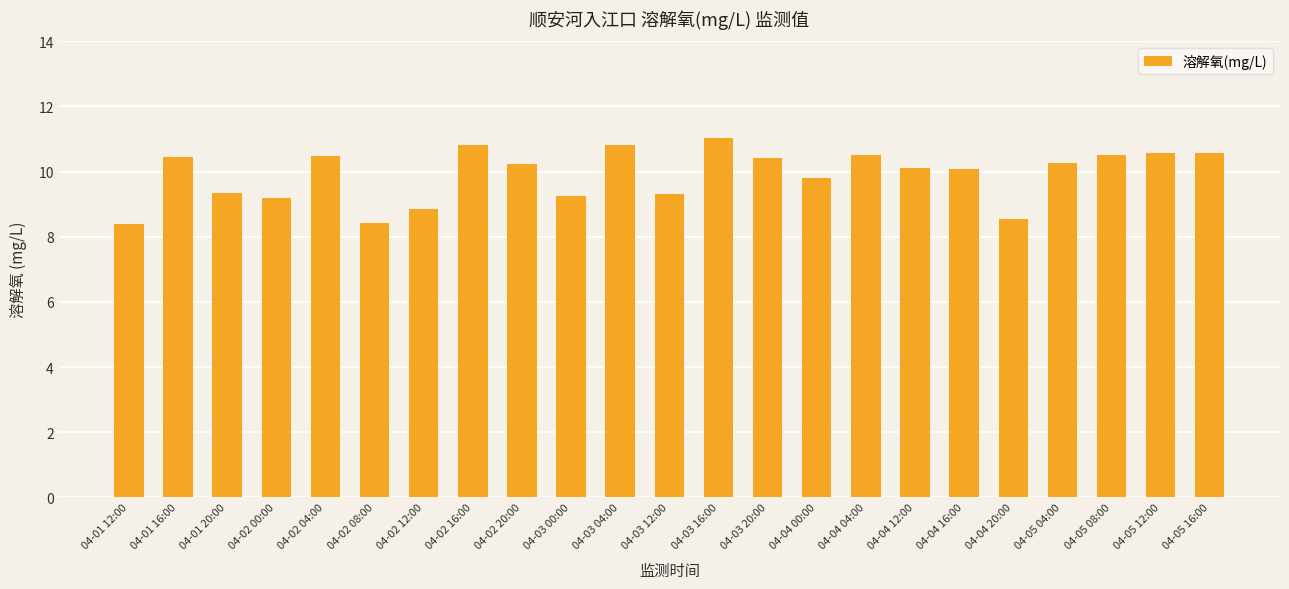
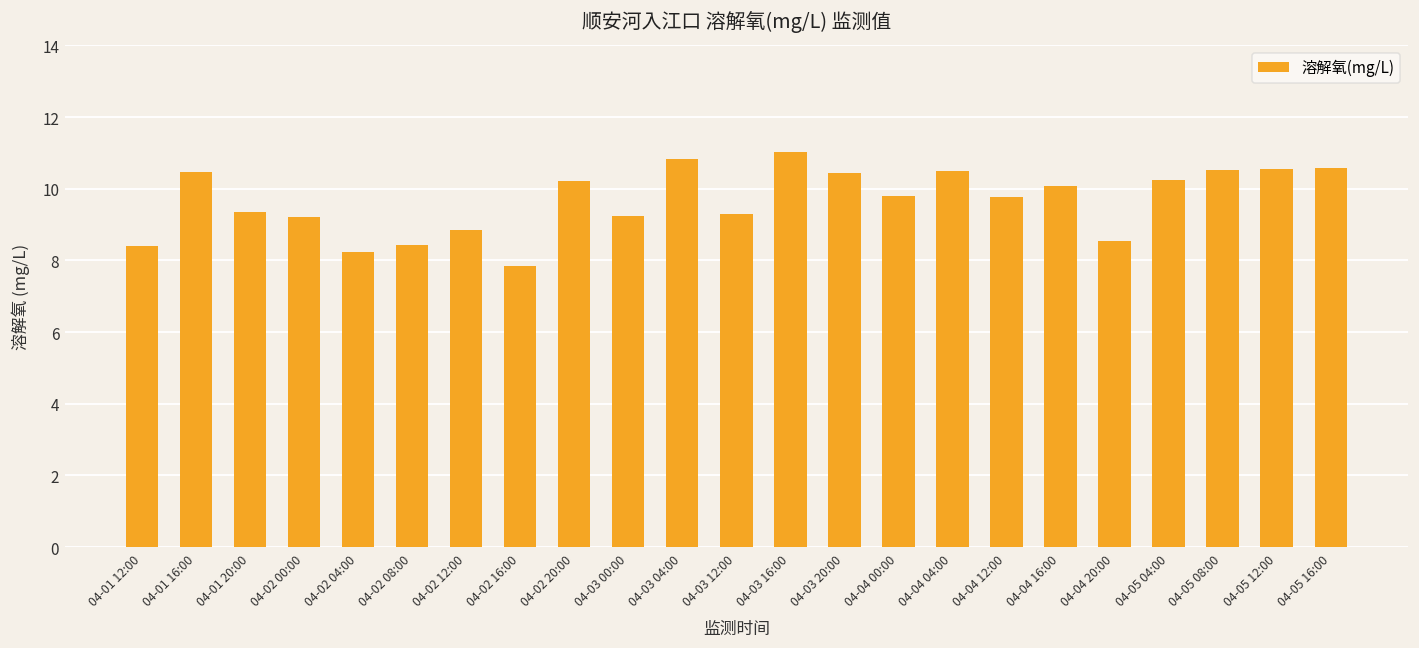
  {
    "04-01 12:00": 8.4,
    "04-01 16:00": 10.5,
    "04-01 20:00": 9.3,
    "04-02 00:00": 9.2,
-   "04-02 04:00": 10.5,
+   "04-02 04:00": 8.2,
    "04-02 08:00": 8.4,
    "04-02 12:00": 8.8,
-   "04-02 16:00": 10.8,
+   "04-02 16:00": 7.9,
    "04-02 20:00": 10.2,
    "04-03 00:00": 9.2,
    "04-03 04:00": 10.8,
    "04-03 12:00": 9.3,
    "04-03 16:00": 11.0,
    "04-03 20:00": 10.4,
    "04-04 00:00": 9.8,
    "04-04 04:00": 10.5,
-   "04-04 12:00": 10.1,
+   "04-04 12:00": 9.8,
    "04-04 16:00": 10.1,
    "04-04 20:00": 8.5,
    "04-05 04:00": 10.3,
    "04-05 08:00": 10.5,
    "04-05 12:00": 10.6,
    "04-05 16:00": 10.6
  }
